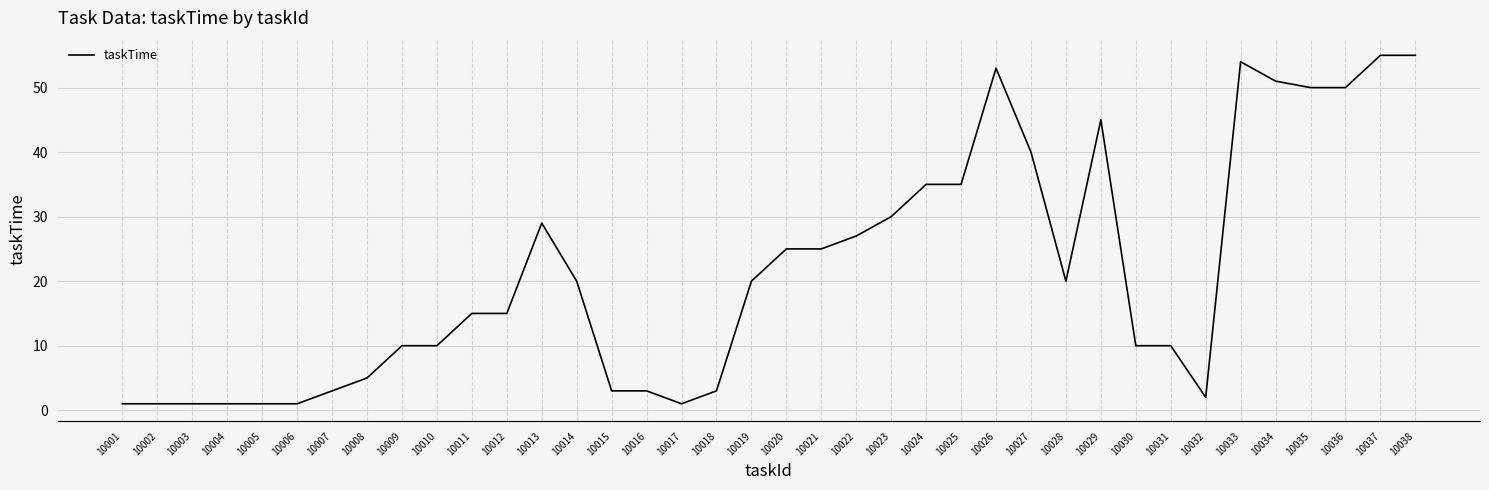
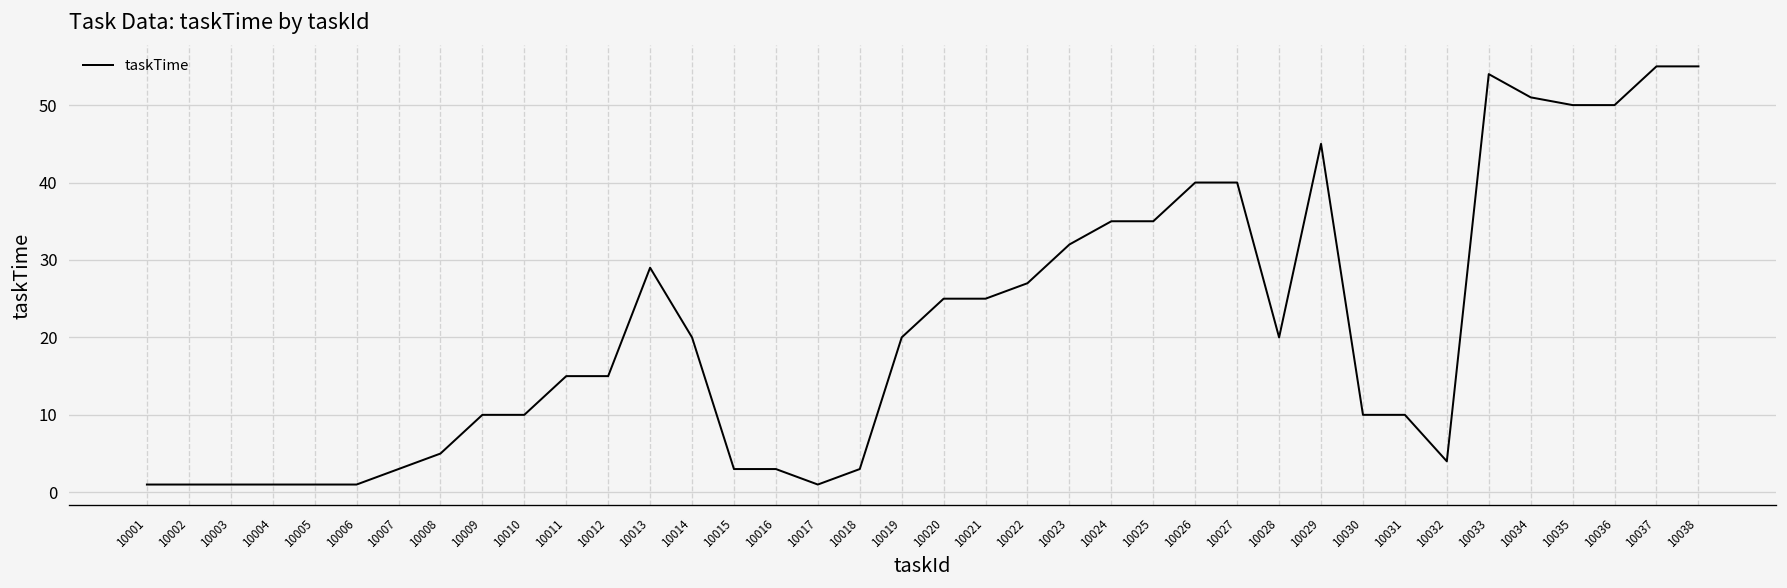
  {
    "10001": 1,
    "10002": 1,
    "10003": 1,
    "10004": 1,
    "10005": 1,
    "10006": 1,
    "10007": 3,
    "10008": 5,
    "10009": 10,
    "10010": 10,
    "10011": 15,
    "10012": 15,
    "10013": 29,
    "10014": 20,
    "10015": 3,
    "10016": 3,
    "10017": 1,
    "10018": 3,
    "10019": 20,
    "10020": 25,
    "10021": 25,
    "10022": 27,
-   "10023": 30,
+   "10023": 32,
    "10024": 35,
    "10025": 35,
-   "10026": 53,
+   "10026": 40,
    "10027": 40,
    "10028": 20,
    "10029": 45,
    "10030": 10,
    "10031": 10,
-   "10032": 2,
+   "10032": 4,
    "10033": 54,
    "10034": 51,
    "10035": 50,
    "10036": 50,
    "10037": 55,
    "10038": 55
  }
